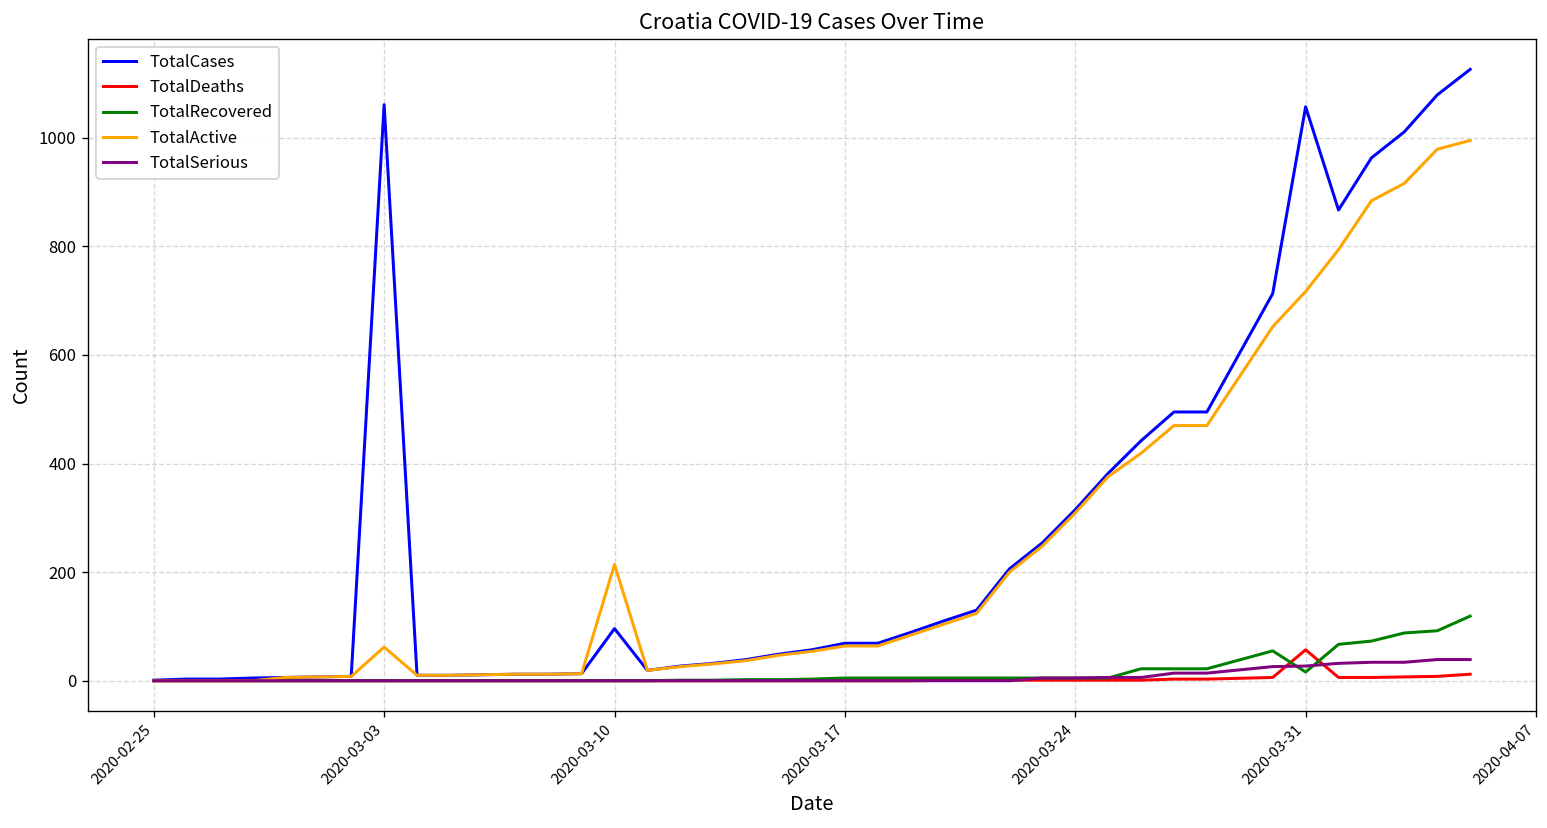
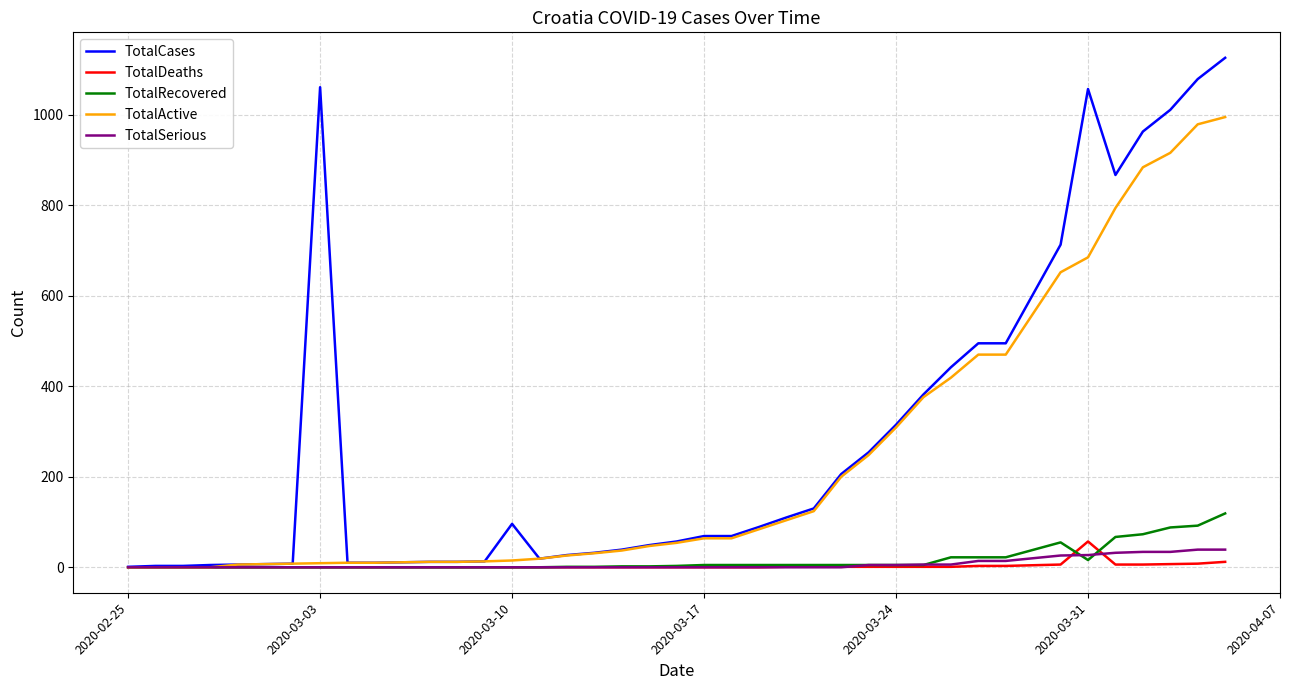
  {
    "TotalCases": {
      "2020-03-03": 1060,
      "2020-03-10": 100,
      "2020-03-24": 320,
      "2020-03-31": 1060
    },
    "TotalDeaths": {
      "2020-03-31": 60
    },
    "TotalRecovered": {
      "2020-03-31": 20
    },
    "TotalActive": {
-     "2020-03-03": 60,
-     "2020-03-10": 210,
+     "2020-03-03": 10,
+     "2020-03-10": 20,
      "2020-03-24": 310,
-     "2020-03-31": 720
+     "2020-03-31": 690
    },
    "TotalSerious": {
      "2020-03-31": 30
    }
  }
